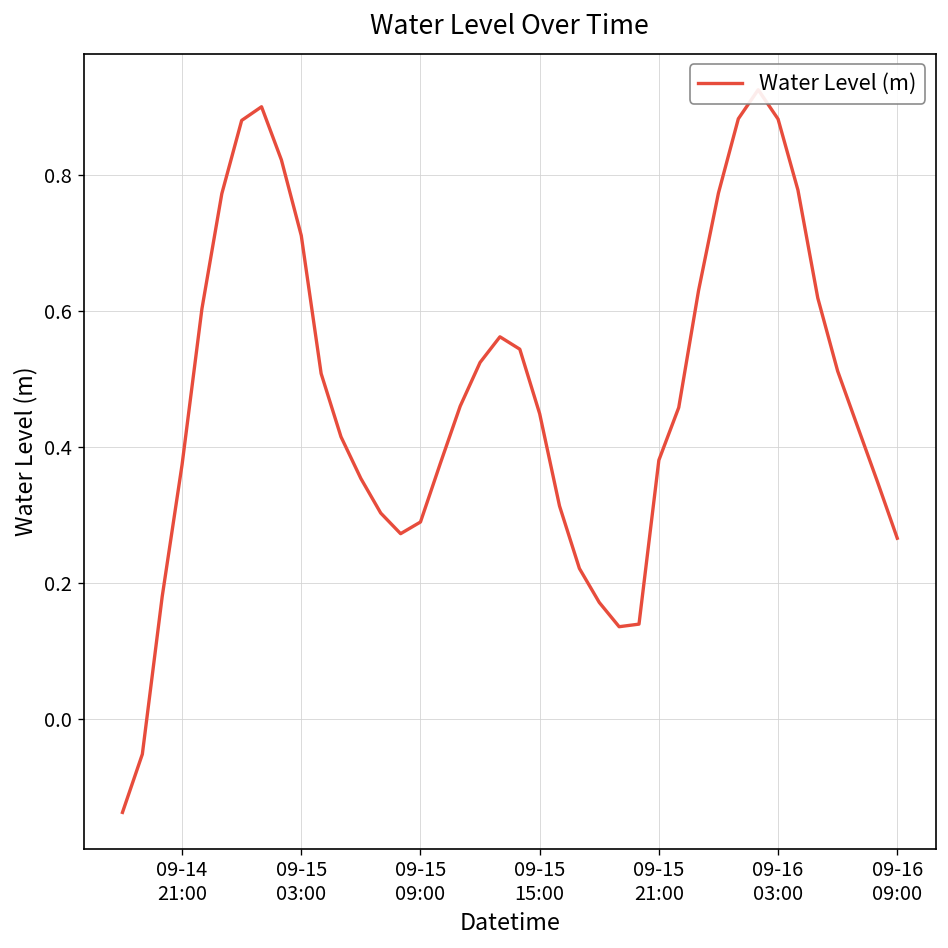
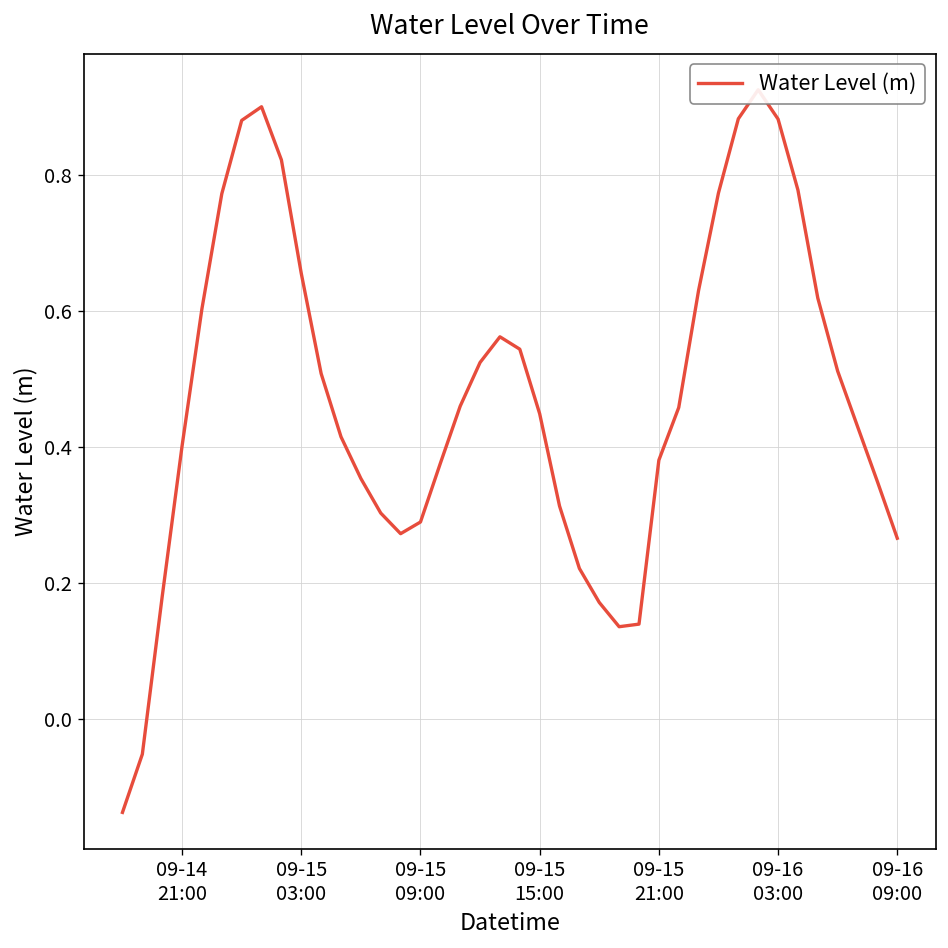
  {
-   "09-14 21:00": 0.37,
-   "09-15 03:00": 0.71,
+   "09-14 21:00": 0.40,
+   "09-15 03:00": 0.66,
    "09-15 09:00": 0.29,
    "09-15 15:00": 0.45,
    "09-15 21:00": 0.38,
    "09-16 03:00": 0.88,
    "09-16 09:00": 0.27
  }
